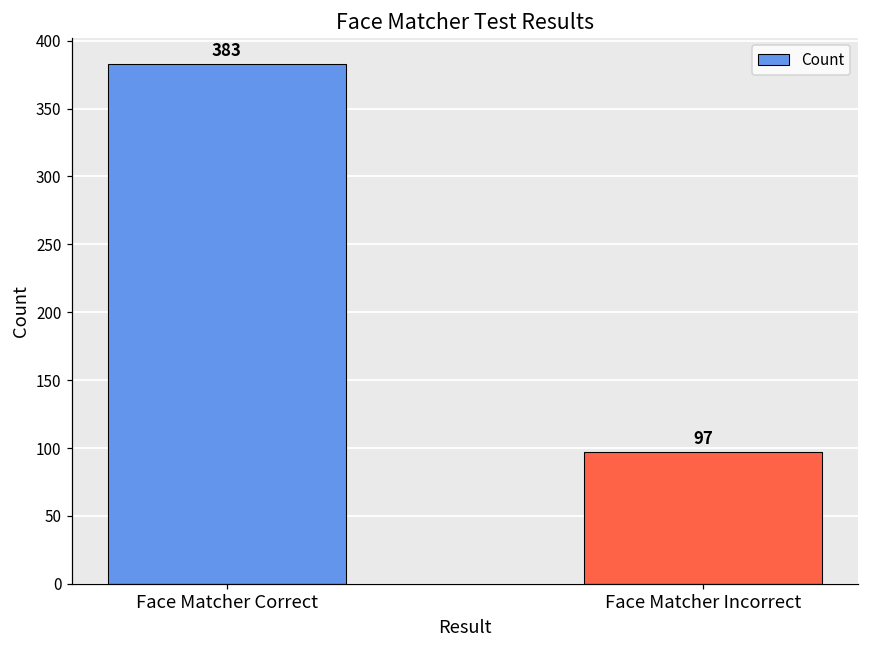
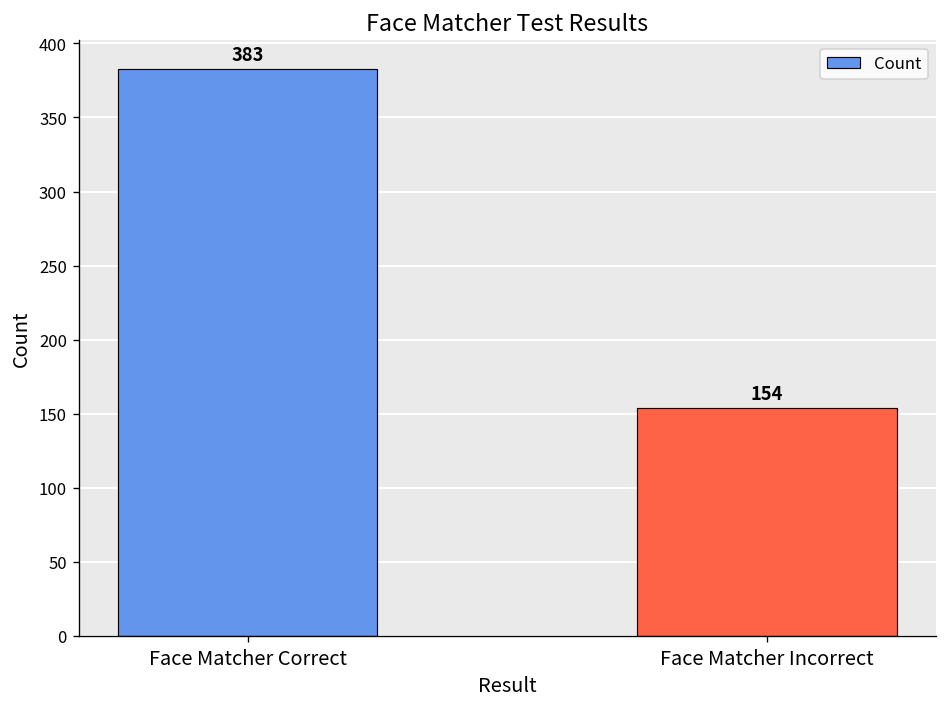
  {
    "Face Matcher Correct": 383,
-   "Face Matcher Incorrect": 97
+   "Face Matcher Incorrect": 154
  }
